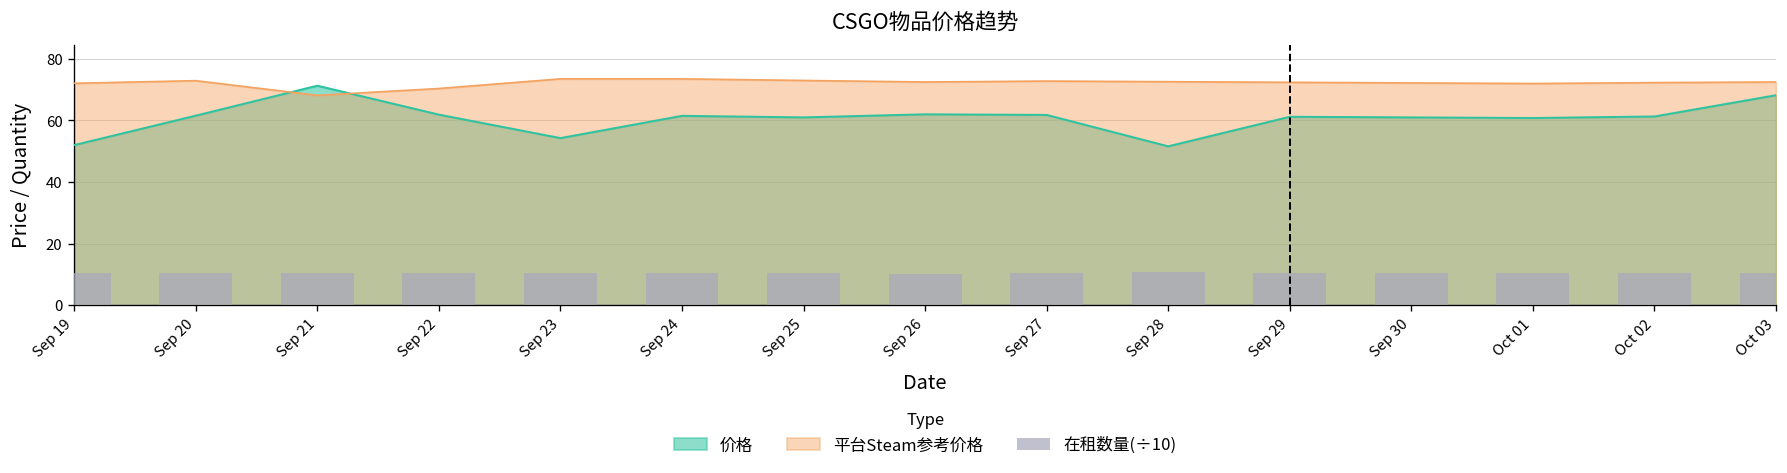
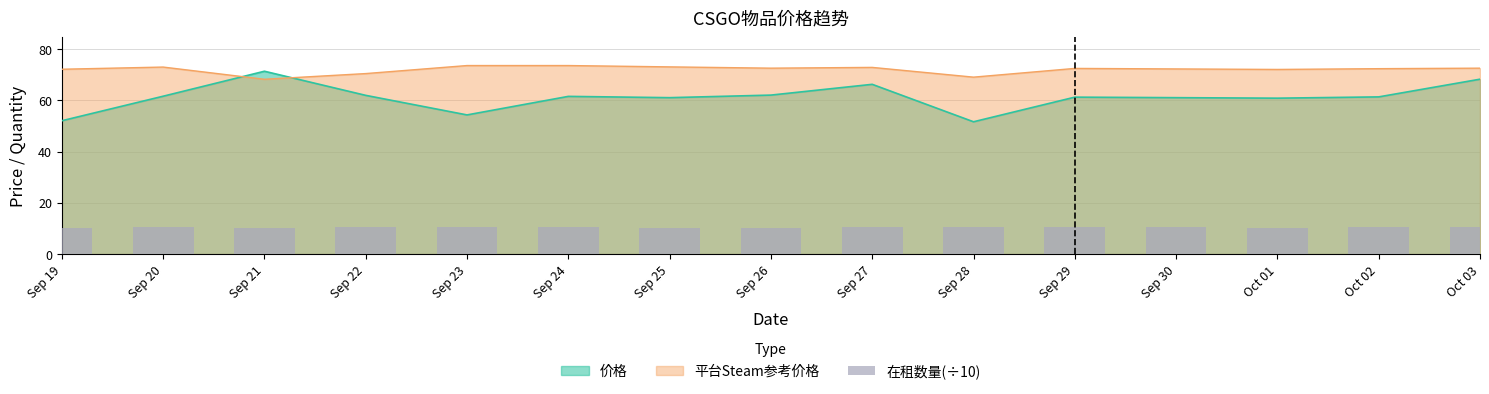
  {
    "价格": {
      "Sep 19": 52,
      "Sep 20": 62,
      "Sep 21": 71,
      "Sep 22": 62,
      "Sep 23": 54,
      "Sep 24": 62,
      "Sep 25": 61,
      "Sep 26": 62,
-     "Sep 27": 62,
+     "Sep 27": 66,
      "Sep 28": 52,
      "Sep 29": 61,
      "Sep 30": 61,
      "Oct 01": 61,
      "Oct 02": 61,
      "Oct 03": 68
    },
    "在租数量(÷10)": {
      "Sep 19": 10,
      "Sep 20": 11,
      "Sep 21": 10,
      "Sep 22": 11,
      "Sep 23": 11,
      "Sep 24": 10,
      "Sep 25": 10,
      "Sep 26": 10,
      "Sep 27": 11,
      "Sep 28": 11,
      "Sep 29": 11,
      "Sep 30": 10,
      "Oct 01": 10,
      "Oct 02": 11,
      "Oct 03": 10
    },
    "平台Steam参考价格": {
      "Sep 19": 72,
      "Sep 20": 73,
      "Sep 21": 68,
      "Sep 22": 70,
      "Sep 23": 74,
      "Sep 24": 74,
      "Sep 25": 73,
      "Sep 26": 73,
      "Sep 27": 73,
-     "Sep 28": 73,
+     "Sep 28": 69,
      "Sep 29": 72,
      "Sep 30": 72,
      "Oct 01": 72,
      "Oct 02": 72,
      "Oct 03": 73
    }
  }
